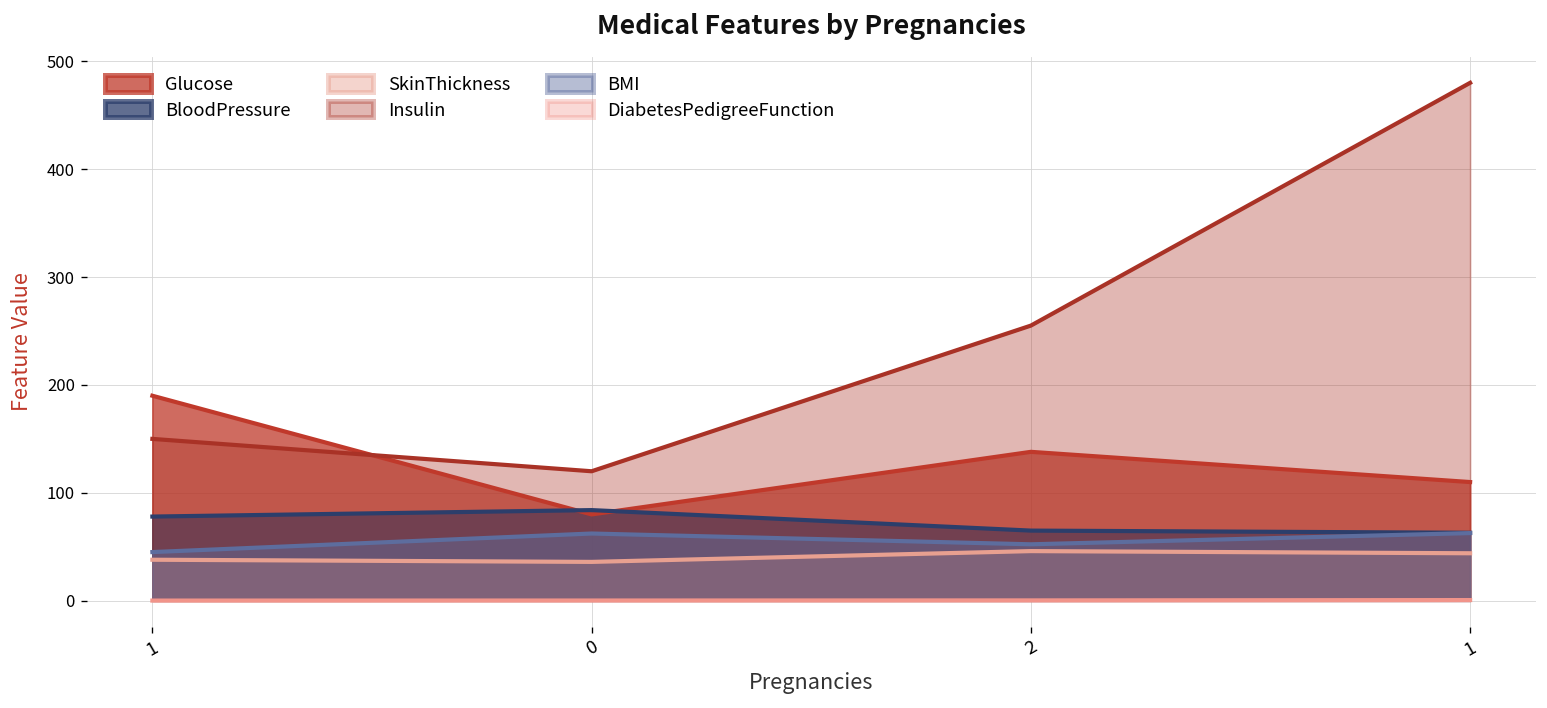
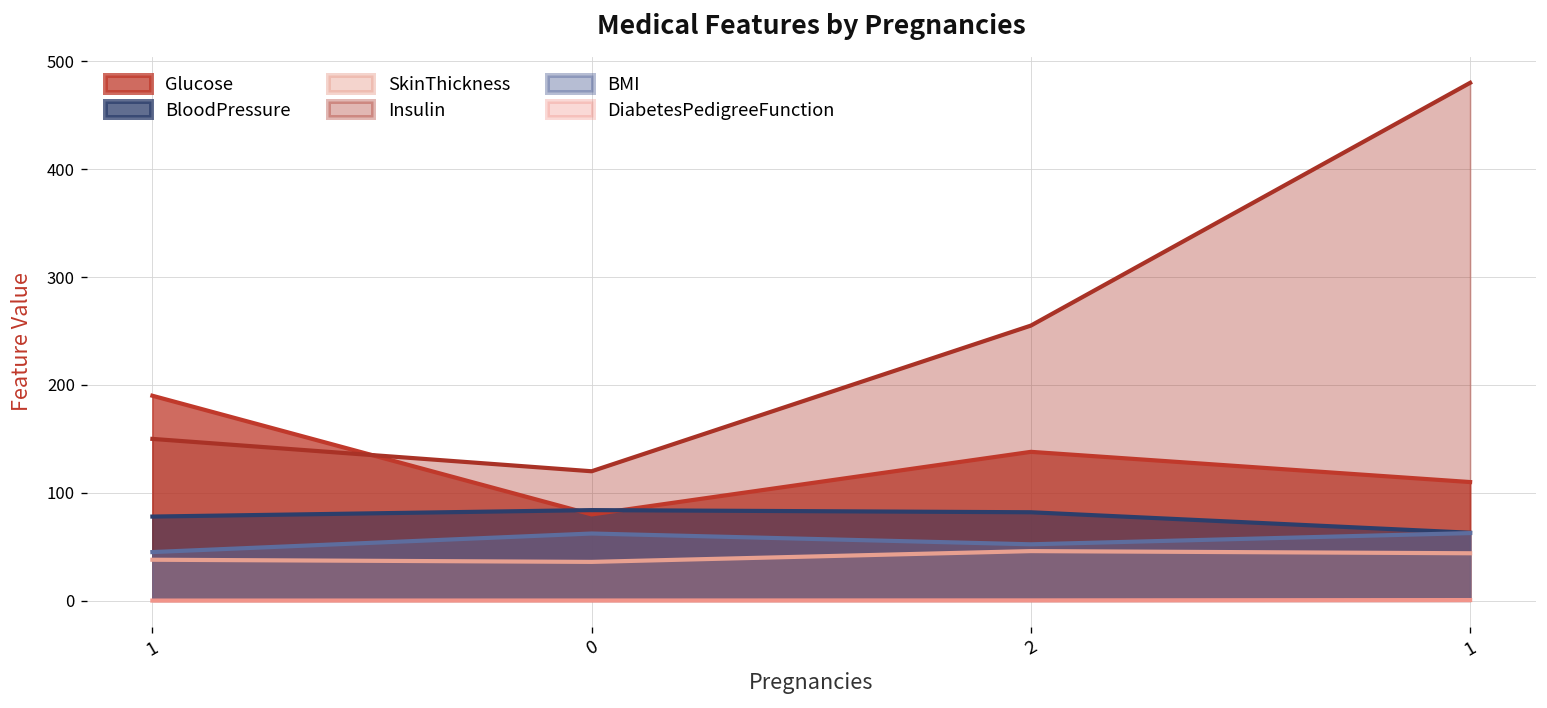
  {
    "BloodPressure": {
      "0": 80,
-     "2": 70
+     "2": 80
    },
    "BMI": {
      "0": 60,
      "2": 50
    }
  }
